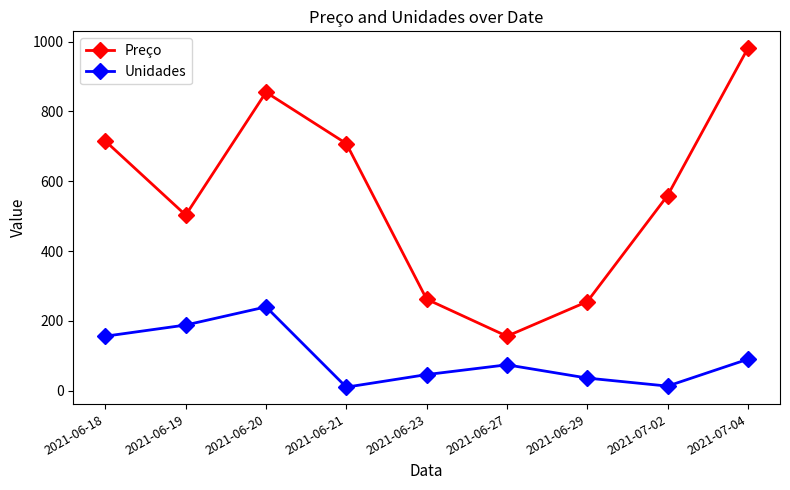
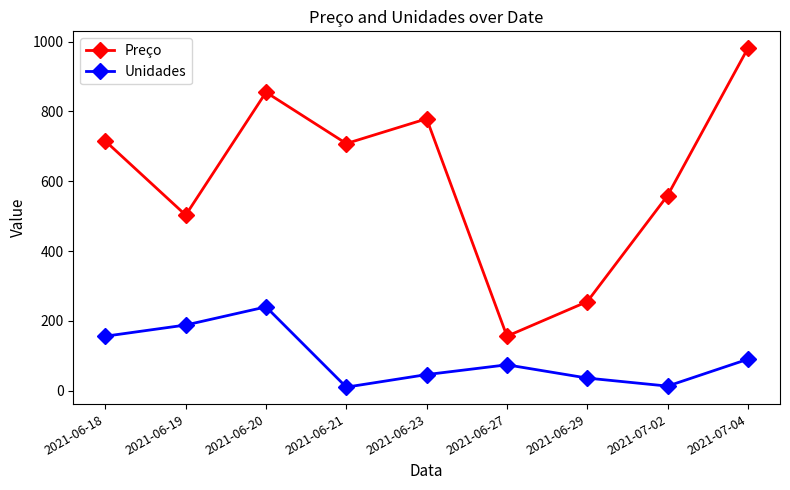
  {
    "Preço": {
      "2021-06-18": 720,
      "2021-06-19": 500,
      "2021-06-20": 860,
      "2021-06-21": 710,
-     "2021-06-23": 260,
+     "2021-06-23": 780,
      "2021-06-27": 160,
      "2021-06-29": 260,
      "2021-07-02": 560,
      "2021-07-04": 980
    },
    "Unidades": {
      "2021-06-18": 160,
      "2021-06-19": 190,
      "2021-06-20": 240,
      "2021-06-21": 10,
      "2021-06-23": 50,
      "2021-06-27": 70,
      "2021-06-29": 40,
      "2021-07-02": 10,
      "2021-07-04": 90
    }
  }
